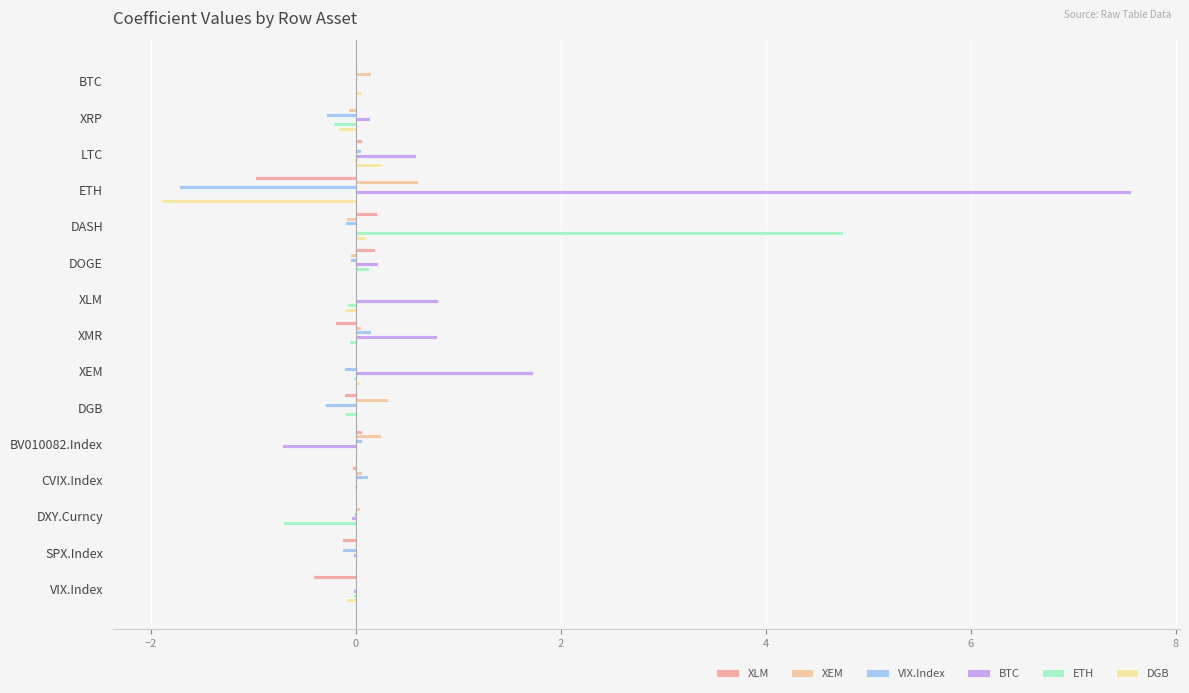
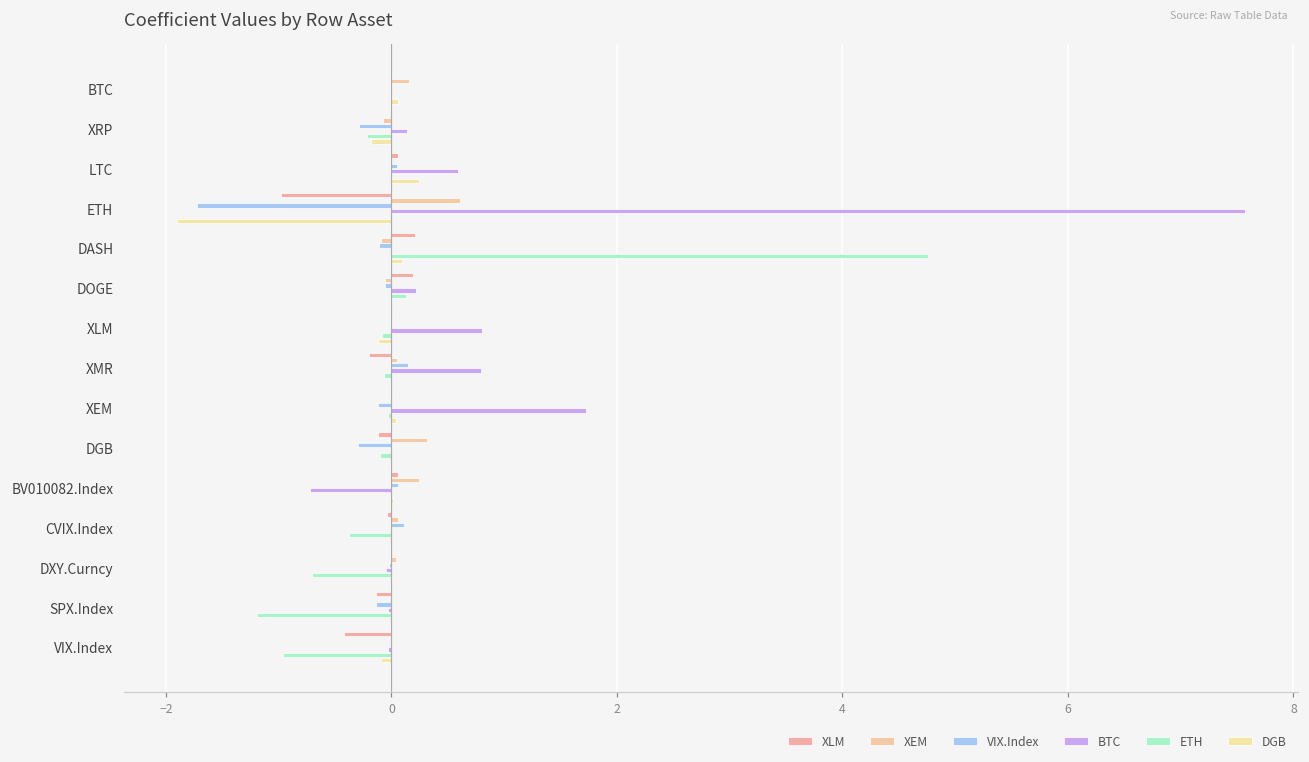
  {
    "ETH": {
      "BTC": 0.00,
      "XRP": -0.22,
      "ETH": 0.00,
      "DASH": 4.75,
      "DOGE": 0.13,
      "XLM": -0.08,
      "XMR": -0.06,
      "XEM": -0.03,
      "DGB": -0.10,
      "BV010082.Index": 0.00,
-     "CVIX.Index": -0.02,
+     "CVIX.Index": -0.38,
      "DXY.Curncy": -0.71,
-     "SPX.Index": 0.00,
-     "VIX.Index": -0.03
+     "SPX.Index": -1.20,
+     "VIX.Index": -0.96
    }
  }
